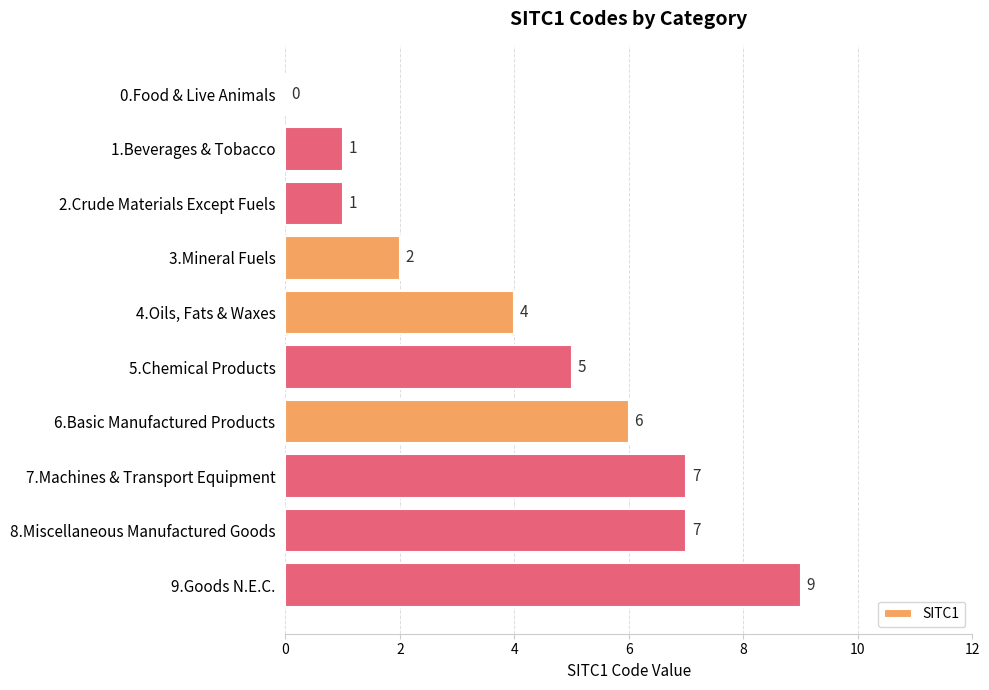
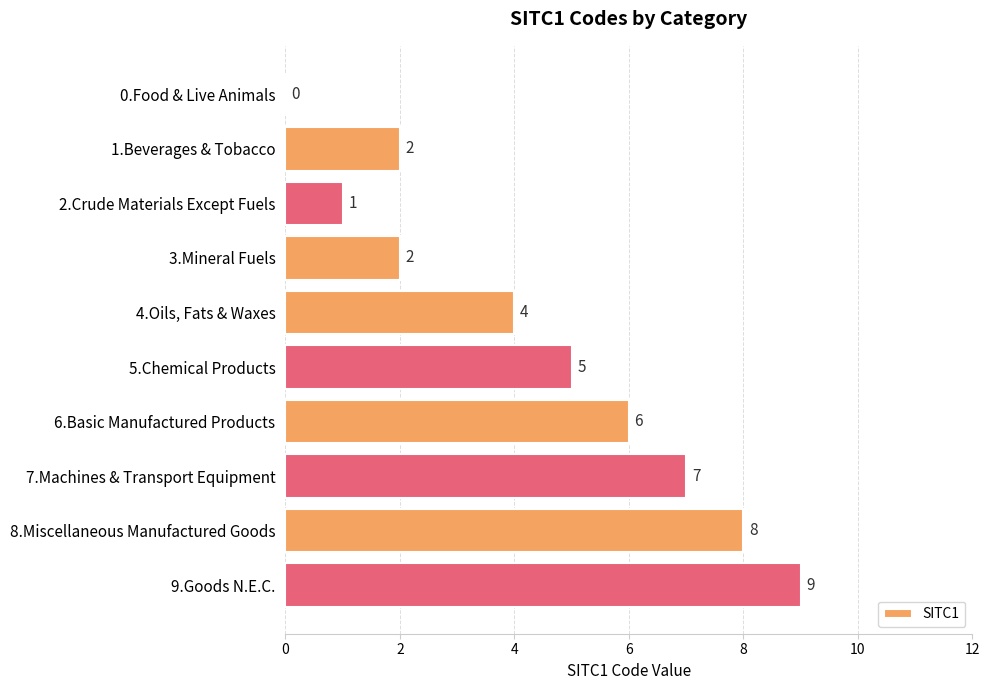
  {
    "0.Food & Live Animals": 0,
-   "1.Beverages & Tobacco": 1,
+   "1.Beverages & Tobacco": 2,
    "2.Crude Materials Except Fuels": 1,
    "3.Mineral Fuels": 2,
    "4.Oils, Fats & Waxes": 4,
    "5.Chemical Products": 5,
    "6.Basic Manufactured Products": 6,
    "7.Machines & Transport Equipment": 7,
-   "8.Miscellaneous Manufactured Goods": 7,
+   "8.Miscellaneous Manufactured Goods": 8,
    "9.Goods N.E.C.": 9
  }
